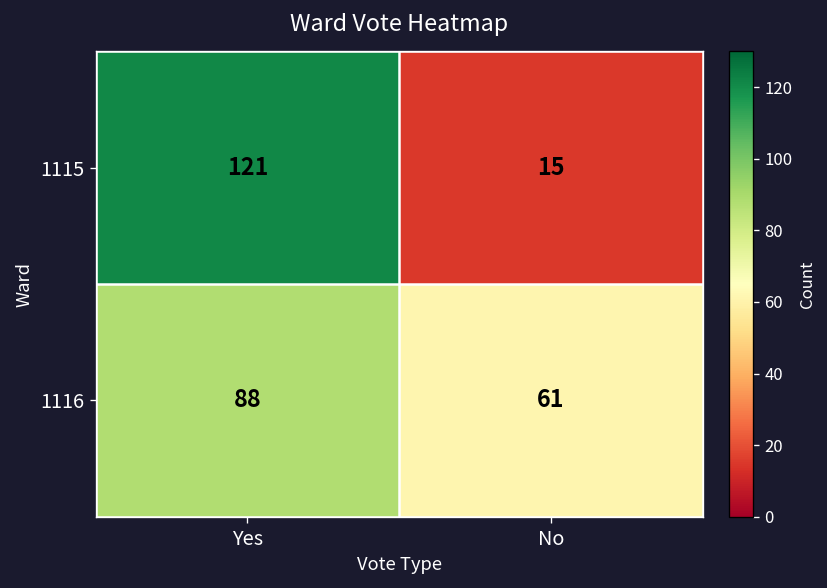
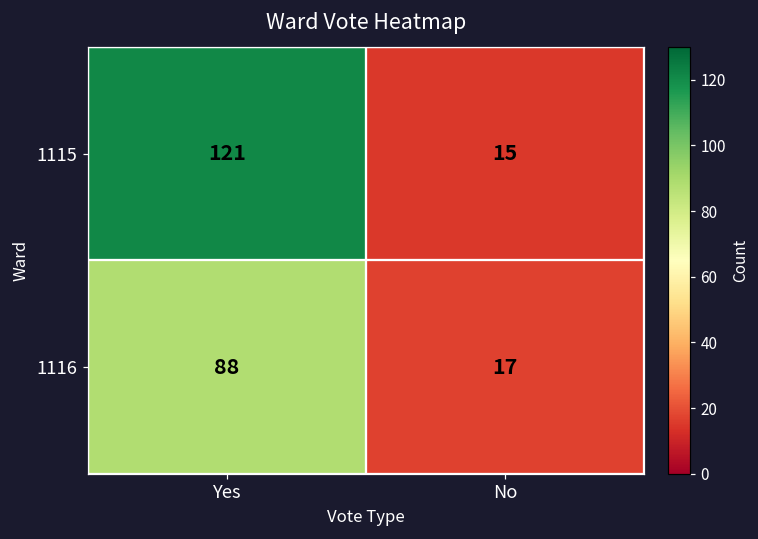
  {
    "1115": {
      "Yes": 121,
      "No": 15
    },
    "1116": {
      "Yes": 88,
-     "No": 61
+     "No": 17
    }
  }
